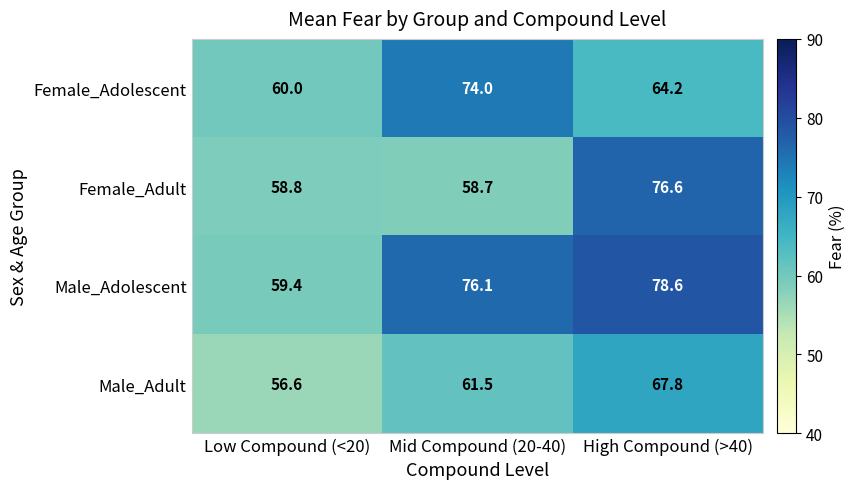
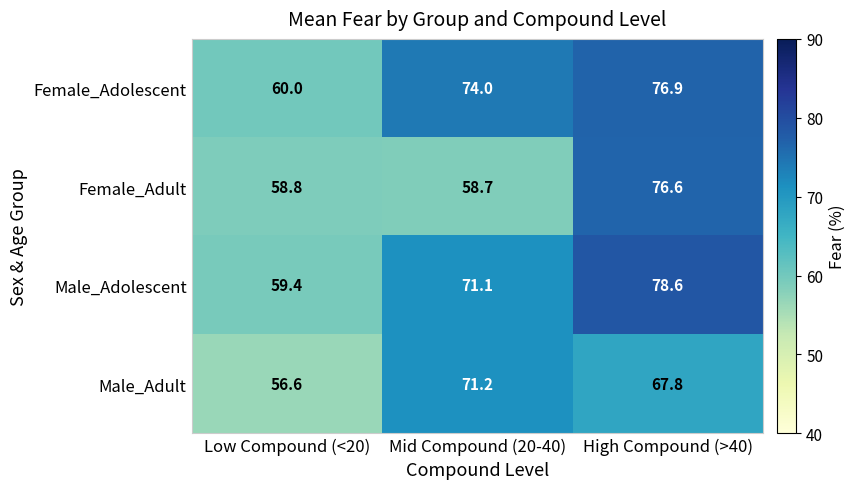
  {
    "Female_Adolescent": {
      "Low Compound (<20)": 60.0,
      "Mid Compound (20-40)": 74.0,
-     "High Compound (>40)": 64.2
+     "High Compound (>40)": 76.9
    },
    "Female_Adult": {
      "Low Compound (<20)": 58.8,
      "Mid Compound (20-40)": 58.7,
      "High Compound (>40)": 76.6
    },
    "Male_Adolescent": {
      "Low Compound (<20)": 59.4,
-     "Mid Compound (20-40)": 76.1,
+     "Mid Compound (20-40)": 71.1,
      "High Compound (>40)": 78.6
    },
    "Male_Adult": {
      "Low Compound (<20)": 56.6,
-     "Mid Compound (20-40)": 61.5,
+     "Mid Compound (20-40)": 71.2,
      "High Compound (>40)": 67.8
    }
  }
